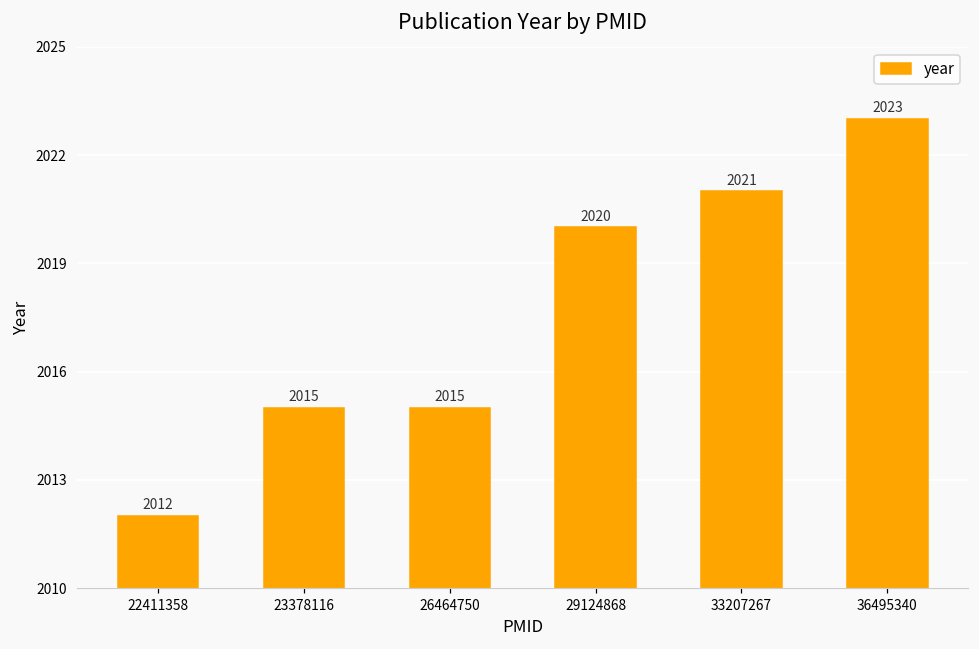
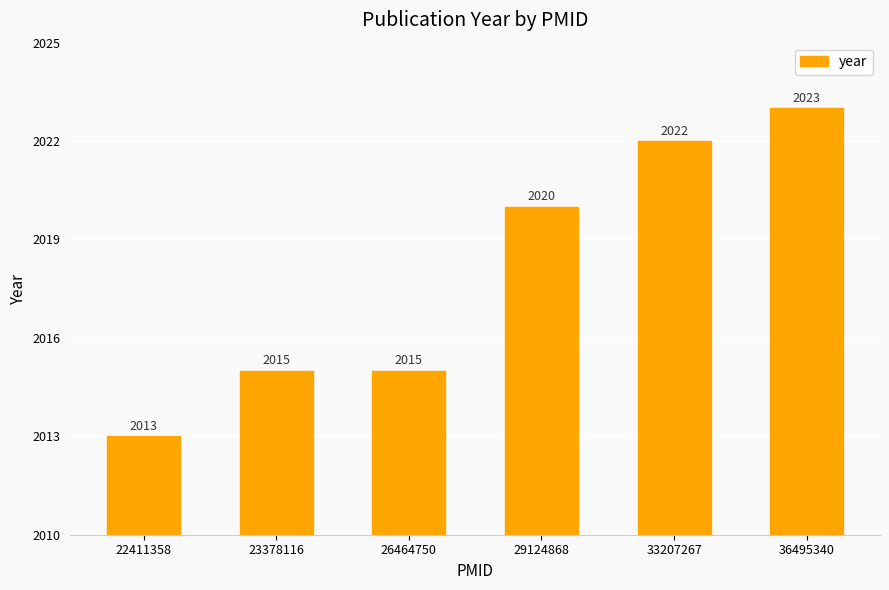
  {
-   "22411358": 2012,
+   "22411358": 2013,
    "23378116": 2015,
    "26464750": 2015,
    "29124868": 2020,
-   "33207267": 2021,
+   "33207267": 2022,
    "36495340": 2023
  }
